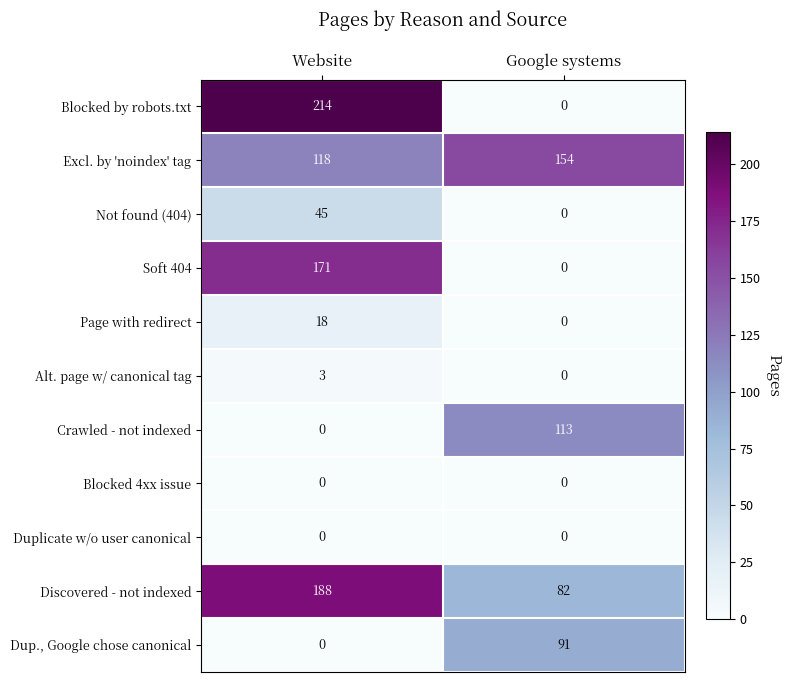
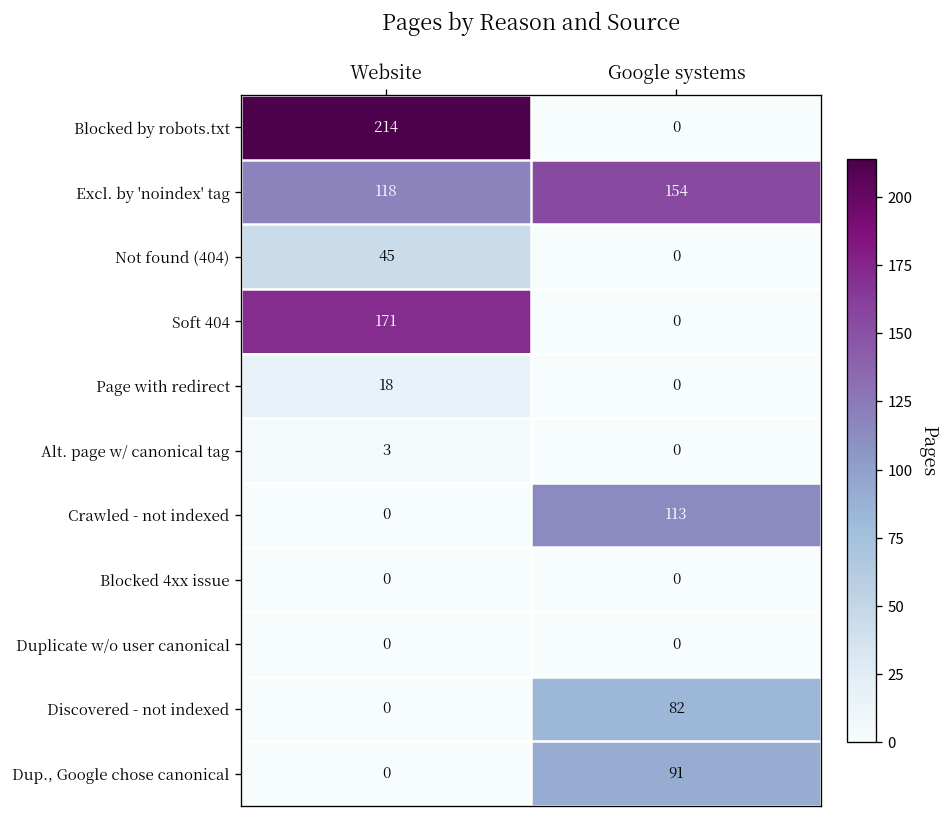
  {
    "Blocked by robots.txt": {
      "Website": 214,
      "Google systems": 0
    },
    "Excl. by 'noindex' tag": {
      "Website": 118,
      "Google systems": 154
    },
    "Not found (404)": {
      "Website": 45,
      "Google systems": 0
    },
    "Soft 404": {
      "Website": 171,
      "Google systems": 0
    },
    "Page with redirect": {
      "Website": 18,
      "Google systems": 0
    },
    "Alt. page w/ canonical tag": {
      "Website": 3,
      "Google systems": 0
    },
    "Crawled - not indexed": {
      "Website": 0,
      "Google systems": 113
    },
    "Blocked 4xx issue": {
      "Website": 0,
      "Google systems": 0
    },
    "Duplicate w/o user canonical": {
      "Website": 0,
      "Google systems": 0
    },
    "Discovered - not indexed": {
-     "Website": 188,
+     "Website": 0,
      "Google systems": 82
    },
    "Dup., Google chose canonical": {
      "Website": 0,
      "Google systems": 91
    }
  }
